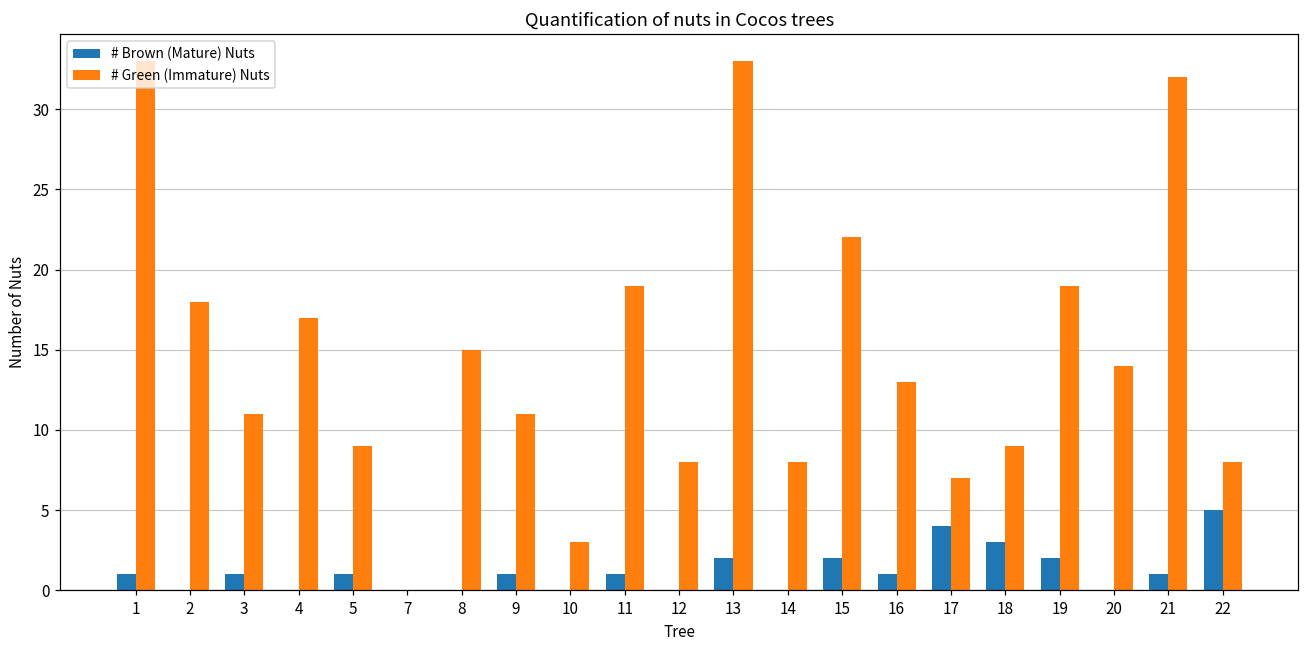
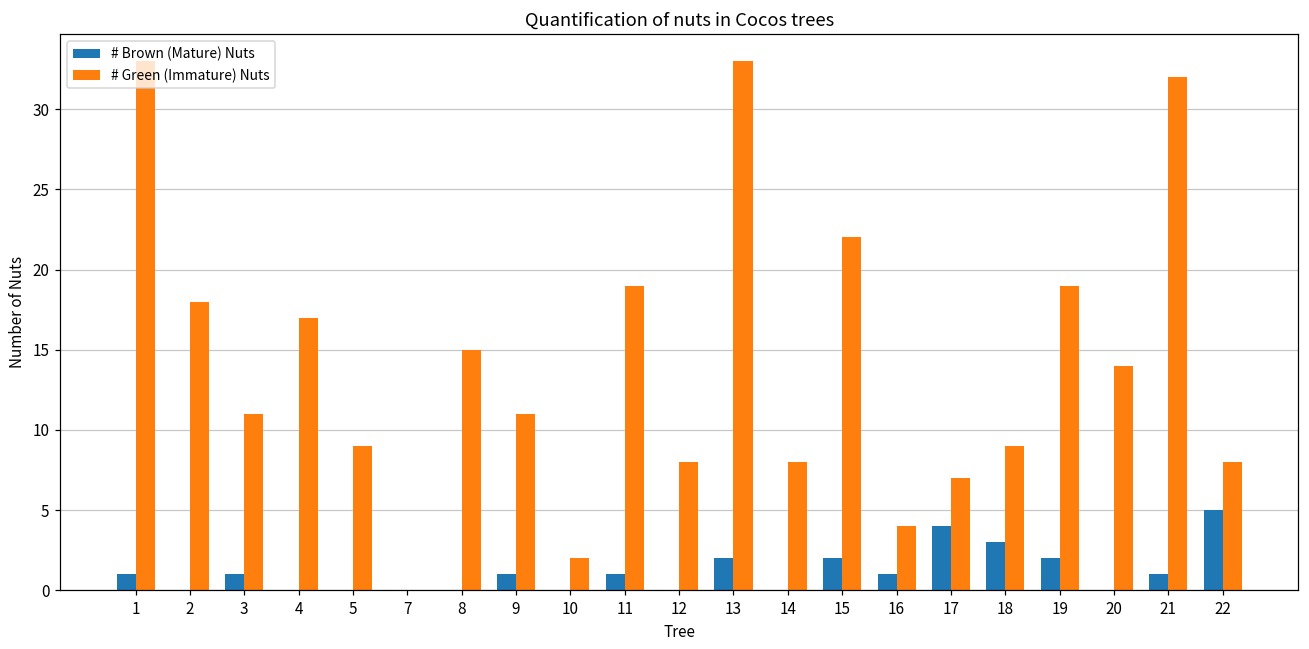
  {
    "# Brown (Mature) Nuts": {
      "1": 1,
      "2": 0,
      "3": 1,
      "4": 0,
-     "5": 1,
+     "5": 0,
      "7": 0,
      "8": 0,
      "9": 1,
      "10": 0,
      "11": 1,
      "12": 0,
      "13": 2,
      "14": 0,
      "15": 2,
      "16": 1,
      "17": 4,
      "18": 3,
      "19": 2,
      "20": 0,
      "21": 1,
      "22": 5
    },
    "# Green (Immature) Nuts": {
      "2": 18,
      "3": 11,
      "4": 17,
      "5": 9,
      "7": 0,
      "8": 15,
      "9": 11,
-     "10": 3,
+     "10": 2,
      "11": 19,
      "12": 8,
      "13": 33,
      "14": 8,
      "15": 22,
-     "16": 13,
+     "16": 4,
      "17": 7,
      "18": 9,
      "19": 19,
      "20": 14,
      "21": 32,
      "22": 8
    }
  }
